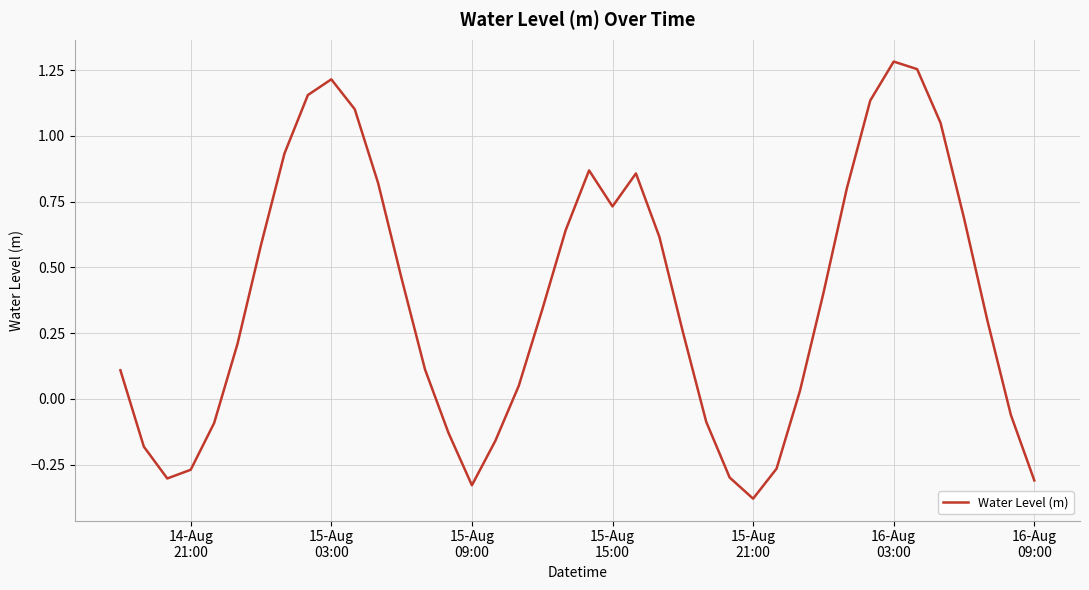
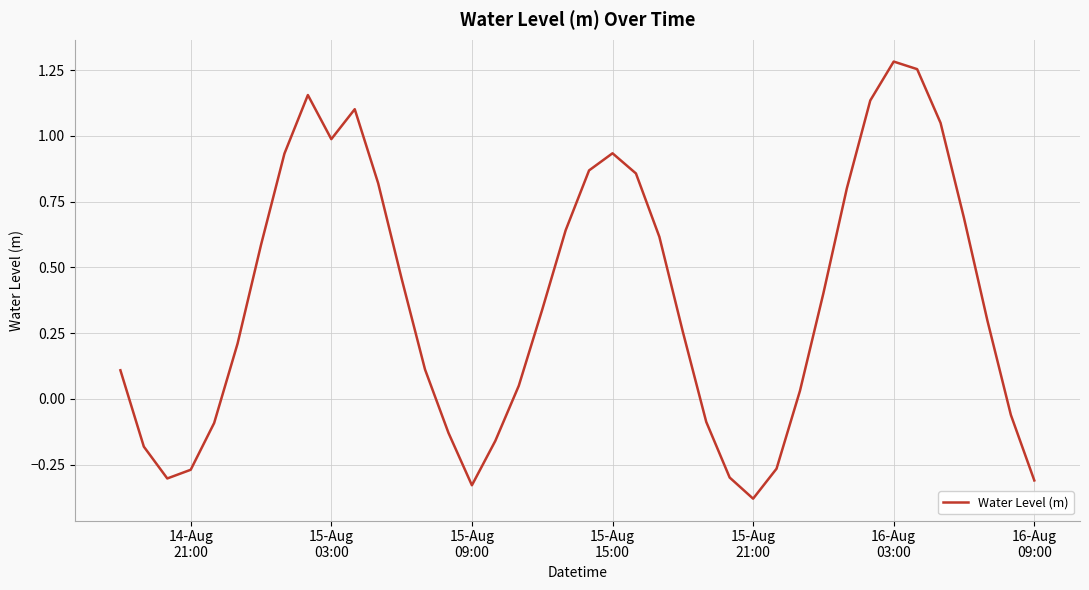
  {
    "14-Aug 21:00": -0.27,
-   "15-Aug 03:00": 1.22,
+   "15-Aug 03:00": 0.99,
    "15-Aug 09:00": -0.33,
-   "15-Aug 15:00": 0.73,
+   "15-Aug 15:00": 0.93,
    "15-Aug 21:00": -0.38,
    "16-Aug 03:00": 1.28,
    "16-Aug 09:00": -0.31
  }
